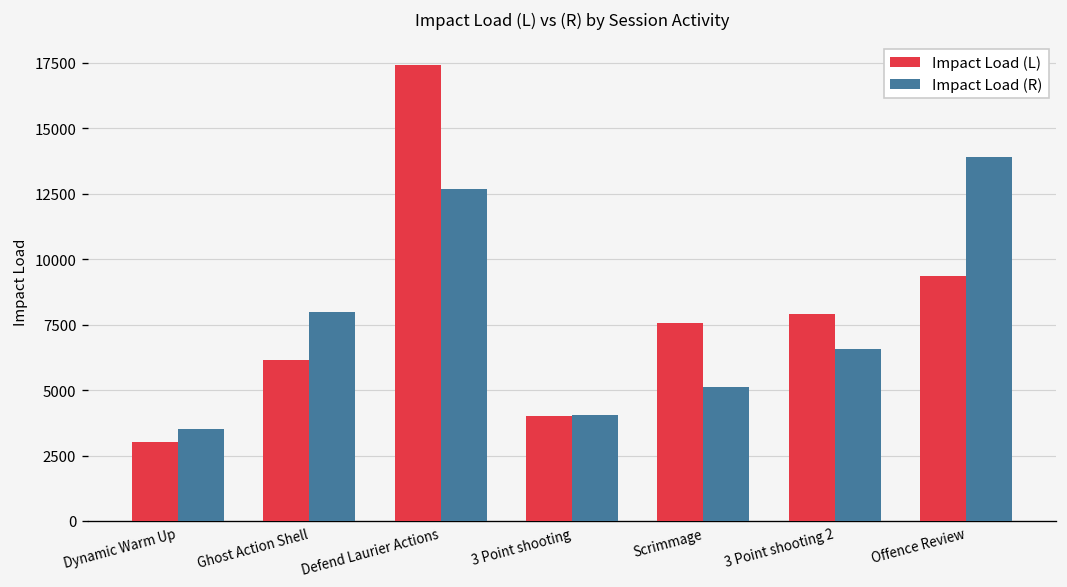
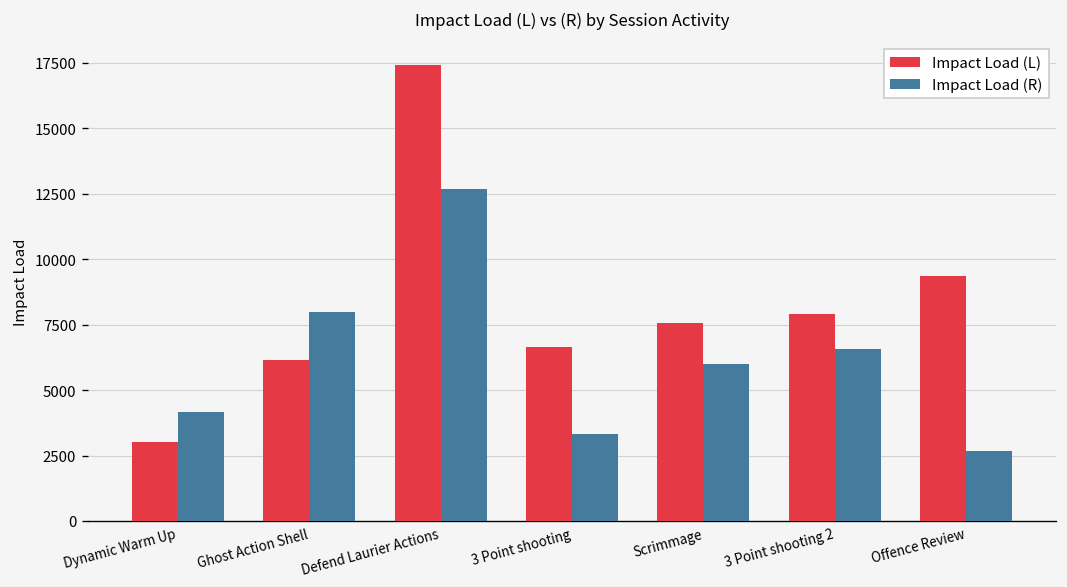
  {
    "Impact Load (L)": {
      "Dynamic Warm Up": 3000,
      "Ghost Action Shell": 6100,
      "Defend Laurier Actions": 17400,
-     "3 Point shooting": 4000,
+     "3 Point shooting": 6600,
      "Scrimmage": 7600,
      "3 Point shooting 2": 7900,
      "Offence Review": 9400
    },
    "Impact Load (R)": {
-     "Dynamic Warm Up": 3500,
+     "Dynamic Warm Up": 4200,
      "Ghost Action Shell": 8000,
      "Defend Laurier Actions": 12700,
-     "3 Point shooting": 4100,
-     "Scrimmage": 5100,
+     "3 Point shooting": 3300,
+     "Scrimmage": 6000,
      "3 Point shooting 2": 6600,
-     "Offence Review": 13900
+     "Offence Review": 2700
    }
  }
